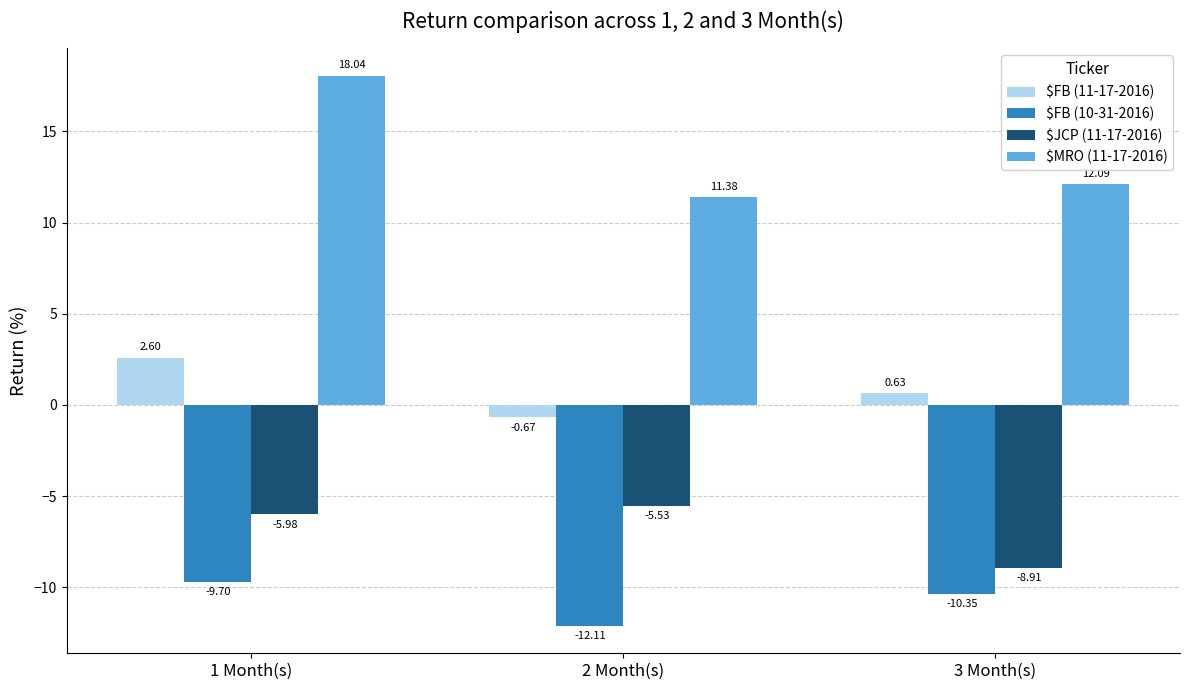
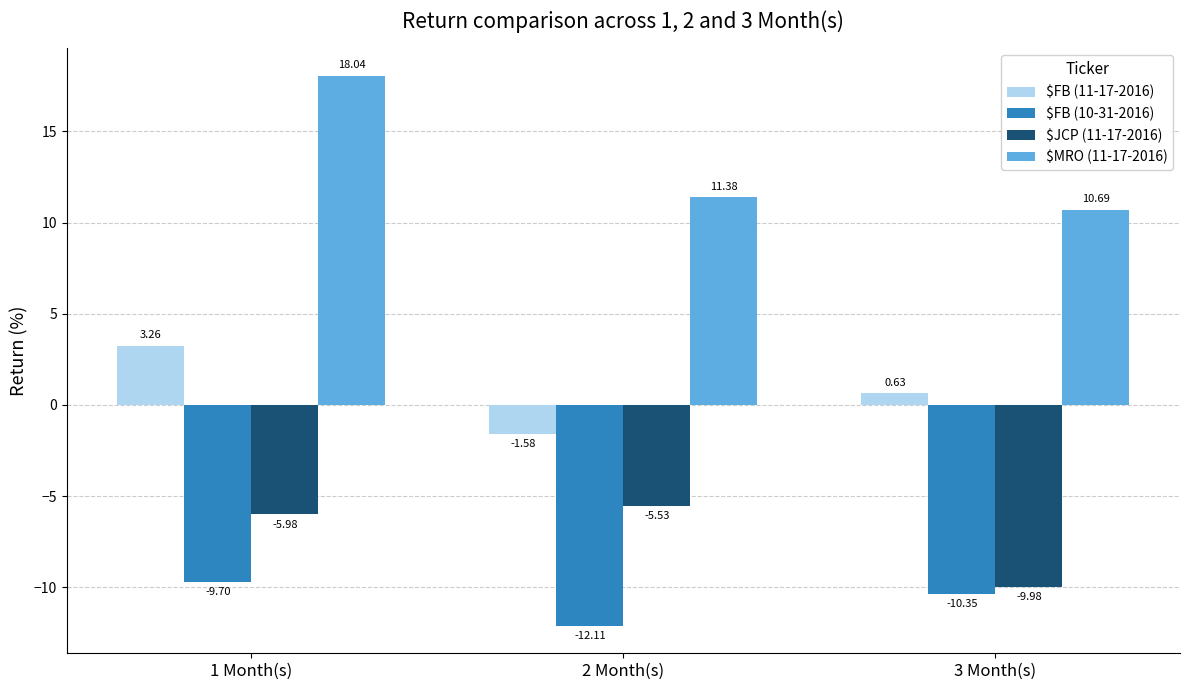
  {
    "$FB (11-17-2016)": {
-     "1 Month(s)": 2.60,
-     "2 Month(s)": -0.67,
+     "1 Month(s)": 3.26,
+     "2 Month(s)": -1.58,
      "3 Month(s)": 0.63
    },
    "$FB (10-31-2016)": {
      "1 Month(s)": -9.70,
      "2 Month(s)": -12.11,
      "3 Month(s)": -10.35
    },
    "$JCP (11-17-2016)": {
      "1 Month(s)": -5.98,
      "2 Month(s)": -5.53,
-     "3 Month(s)": -8.91
+     "3 Month(s)": -9.98
    },
    "$MRO (11-17-2016)": {
      "1 Month(s)": 18.04,
      "2 Month(s)": 11.38,
-     "3 Month(s)": 12.09
+     "3 Month(s)": 10.69
    }
  }
